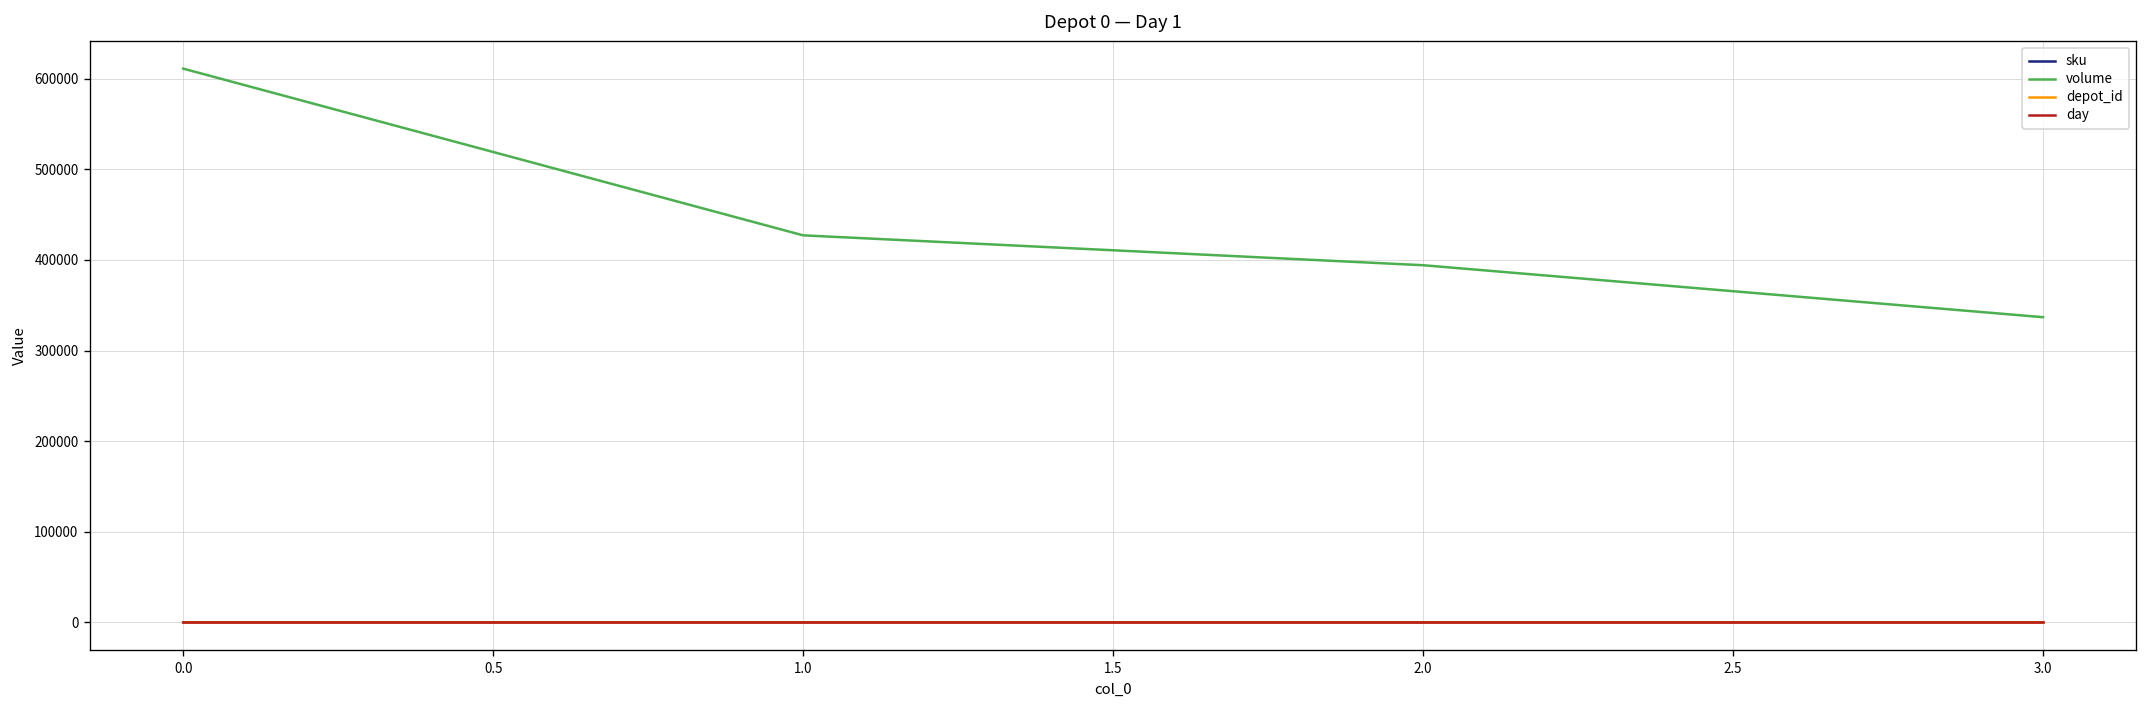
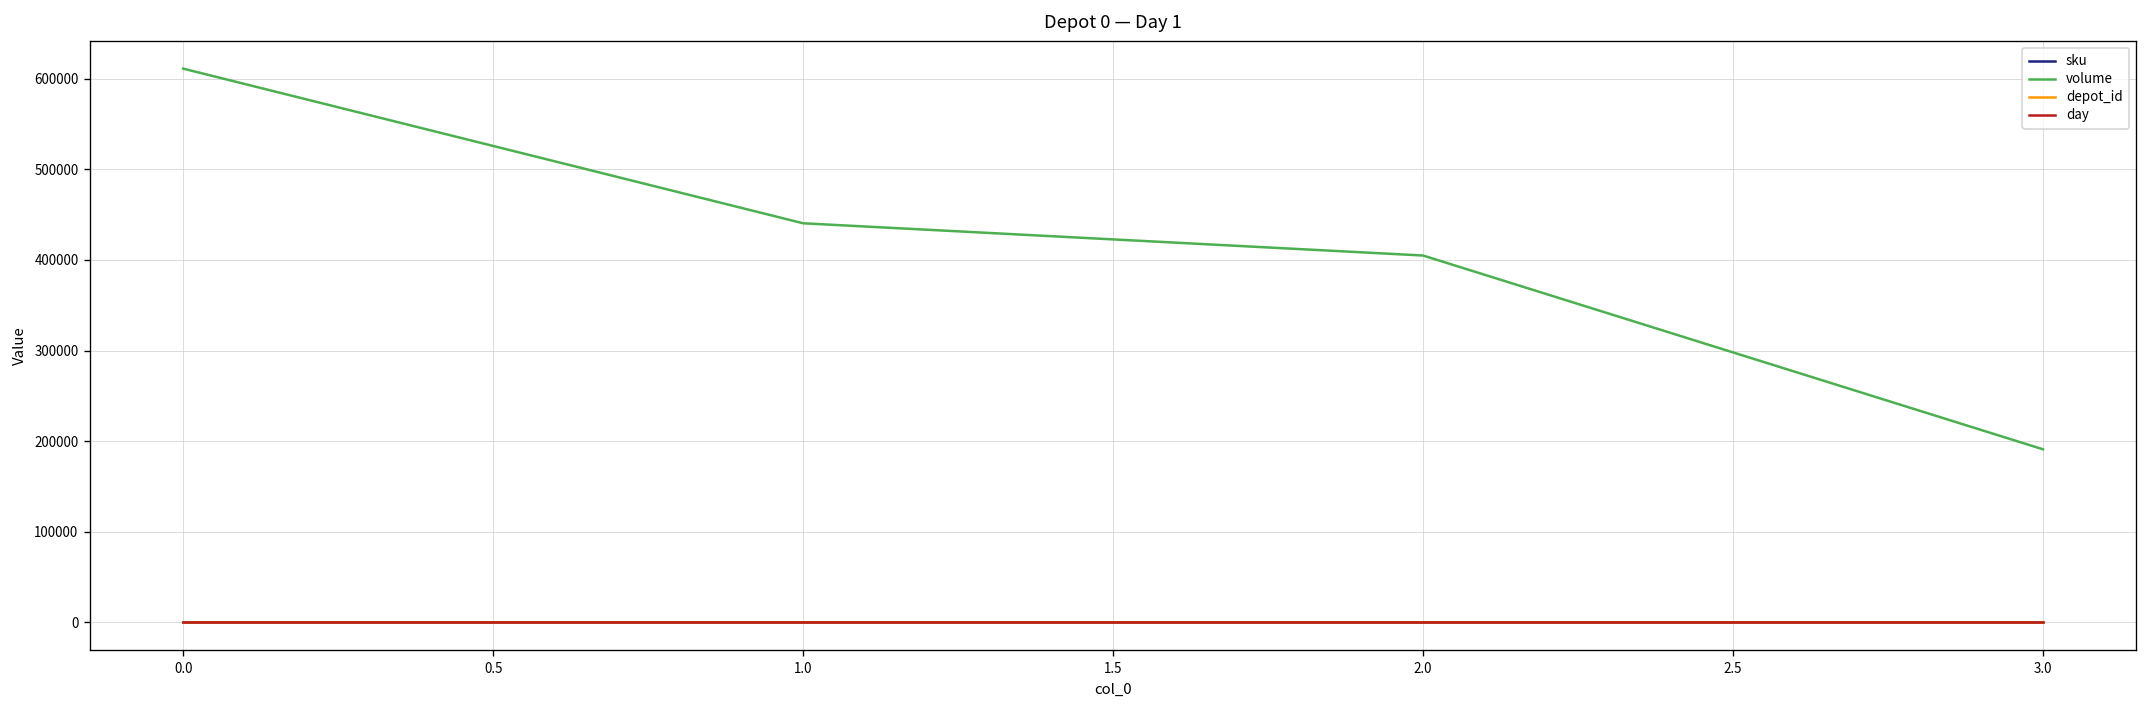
  {
    "day": {
      "0.0": 0,
      "1.0": 0,
      "2.0": 0,
      "3.0": 0
    },
    "volume": {
      "0.0": 610000,
-     "1.0": 430000,
-     "2.0": 390000,
-     "3.0": 340000
+     "1.0": 440000,
+     "2.0": 400000,
+     "3.0": 190000
    }
  }
